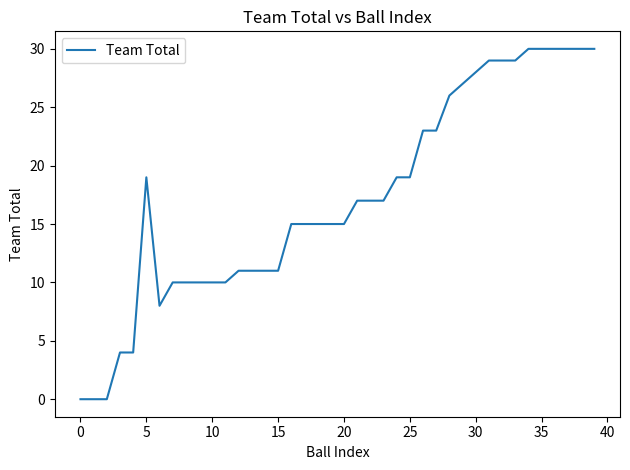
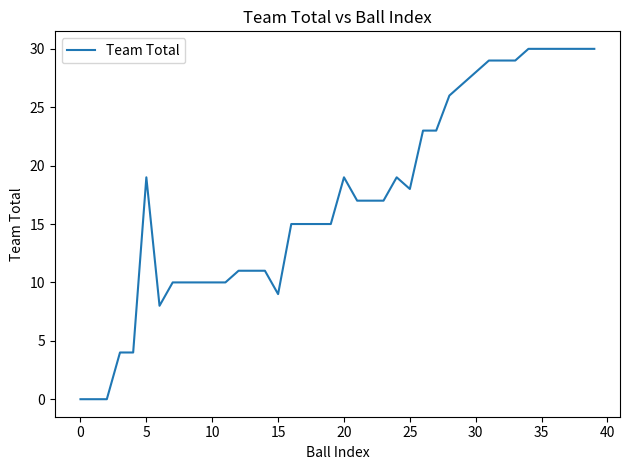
  {
    "0": 0,
    "5": 19,
    "10": 10,
-   "15": 11,
-   "20": 15,
-   "25": 19,
+   "15": 9,
+   "20": 19,
+   "25": 18,
    "30": 28,
    "35": 30
  }
